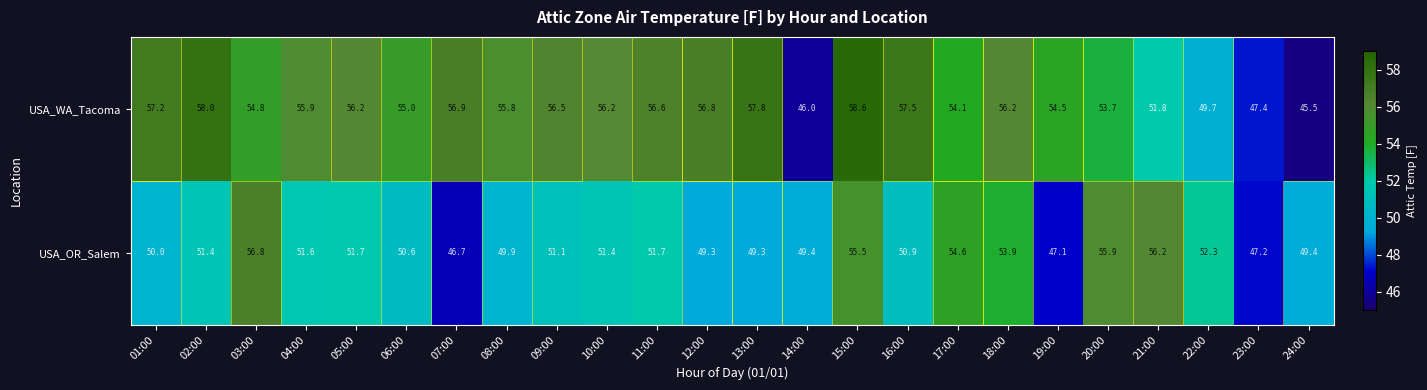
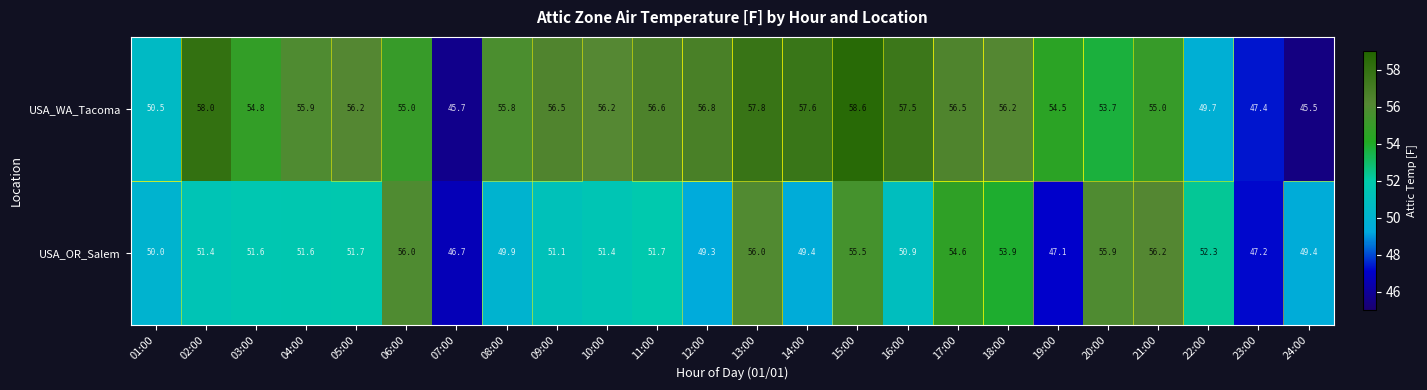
  {
    "USA_WA_Tacoma": {
-     "01:00": 57.2,
+     "01:00": 50.5,
      "02:00": 58.0,
      "03:00": 54.8,
      "04:00": 55.9,
      "05:00": 56.2,
      "06:00": 55.0,
-     "07:00": 56.9,
+     "07:00": 45.7,
      "08:00": 55.8,
      "09:00": 56.5,
      "10:00": 56.2,
      "11:00": 56.6,
      "12:00": 56.8,
      "13:00": 57.8,
-     "14:00": 46.0,
+     "14:00": 57.6,
      "15:00": 58.6,
      "16:00": 57.5,
-     "17:00": 54.1,
+     "17:00": 56.5,
      "18:00": 56.2,
      "19:00": 54.5,
      "20:00": 53.7,
-     "21:00": 51.8,
+     "21:00": 55.0,
      "22:00": 49.7,
      "23:00": 47.4,
      "24:00": 45.5
    },
    "USA_OR_Salem": {
      "01:00": 50.0,
      "02:00": 51.4,
-     "03:00": 56.8,
+     "03:00": 51.6,
      "04:00": 51.6,
      "05:00": 51.7,
-     "06:00": 50.6,
+     "06:00": 56.0,
      "07:00": 46.7,
      "08:00": 49.9,
      "09:00": 51.1,
      "10:00": 51.4,
      "11:00": 51.7,
      "12:00": 49.3,
-     "13:00": 49.3,
+     "13:00": 56.0,
      "14:00": 49.4,
      "15:00": 55.5,
      "16:00": 50.9,
      "17:00": 54.6,
      "18:00": 53.9,
      "19:00": 47.1,
      "20:00": 55.9,
      "21:00": 56.2,
      "22:00": 52.3,
      "23:00": 47.2,
      "24:00": 49.4
    }
  }
